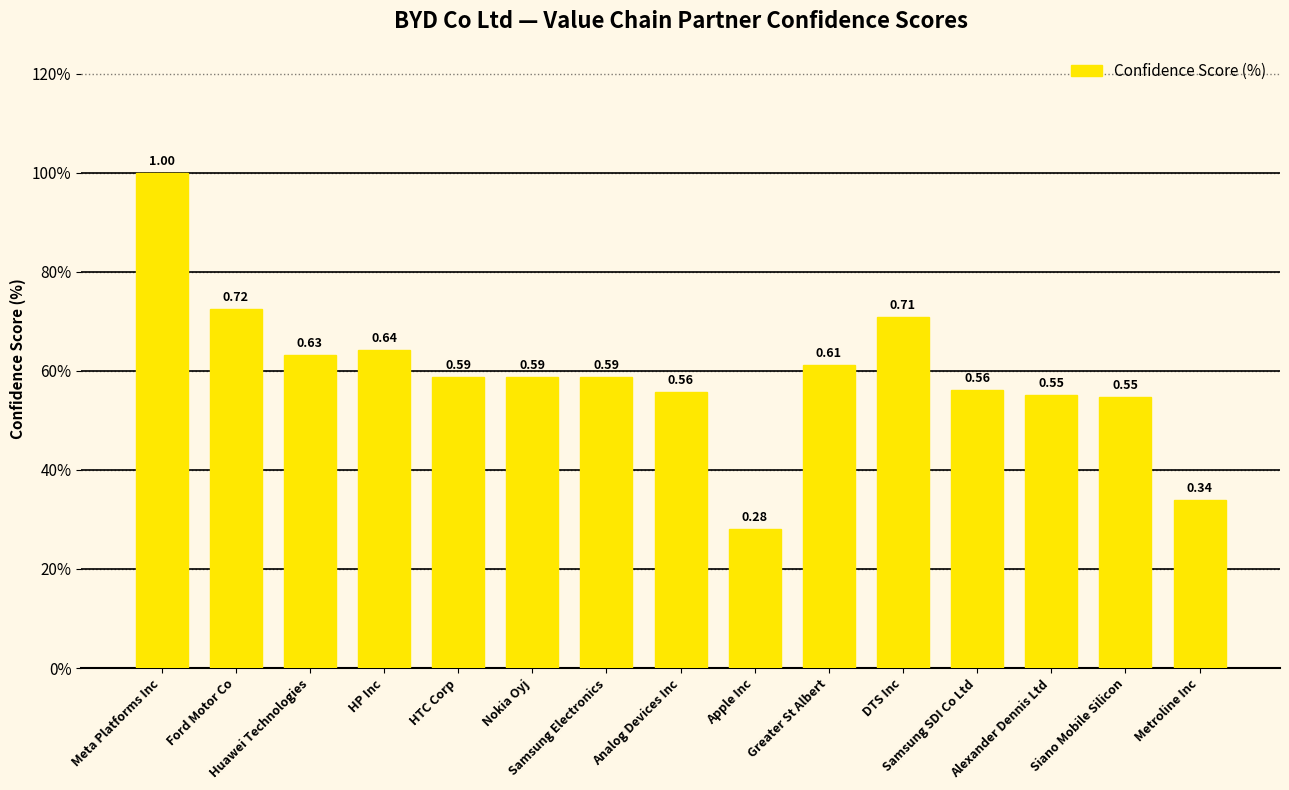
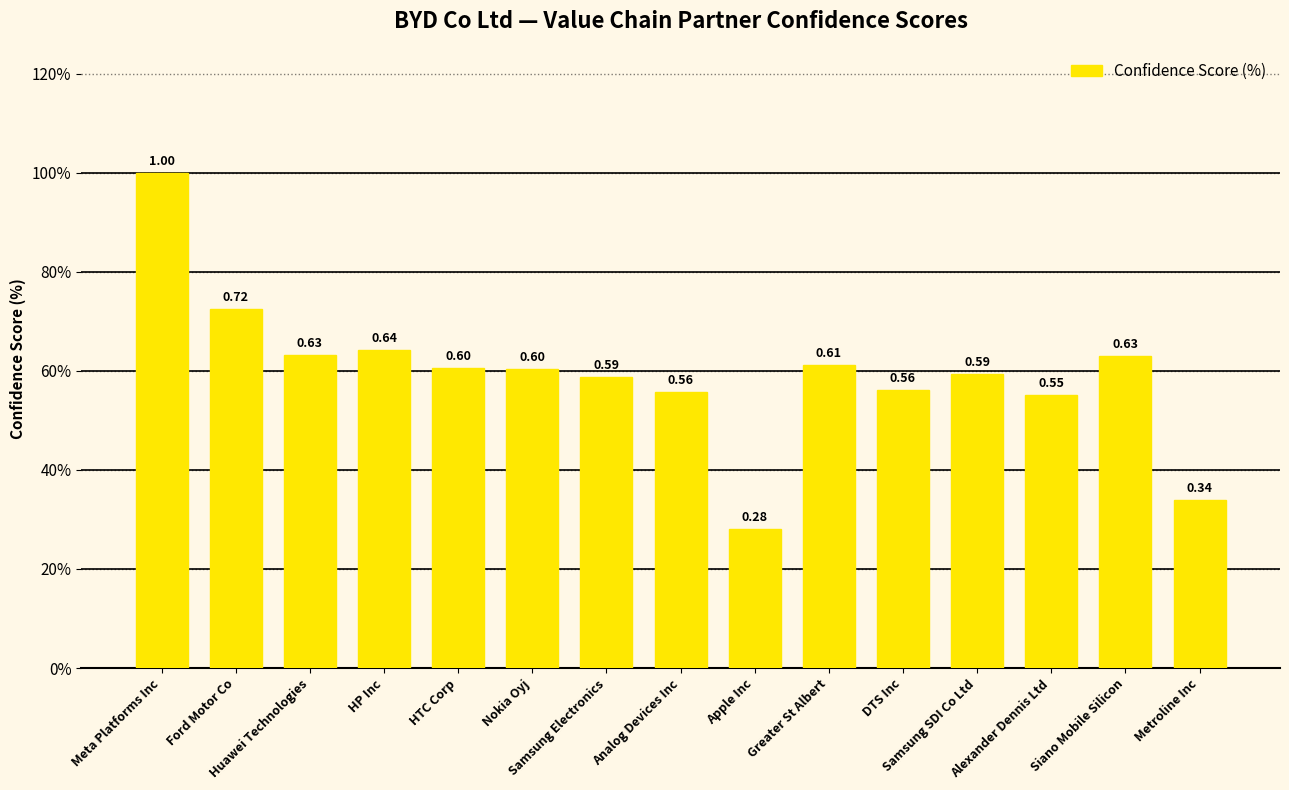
  {
    "Meta Platforms Inc": 1.00,
    "Ford Motor Co": 0.72,
    "Huawei Technologies": 0.63,
    "HP Inc": 0.64,
-   "HTC Corp": 0.59,
-   "Nokia Oyj": 0.59,
+   "HTC Corp": 0.60,
+   "Nokia Oyj": 0.60,
    "Samsung Electronics": 0.59,
    "Analog Devices Inc": 0.56,
    "Apple Inc": 0.28,
    "Greater St Albert": 0.61,
-   "DTS Inc": 0.71,
-   "Samsung SDI Co Ltd": 0.56,
+   "DTS Inc": 0.56,
+   "Samsung SDI Co Ltd": 0.59,
    "Alexander Dennis Ltd": 0.55,
-   "Siano Mobile Silicon": 0.55,
+   "Siano Mobile Silicon": 0.63,
    "Metroline Inc": 0.34
  }
